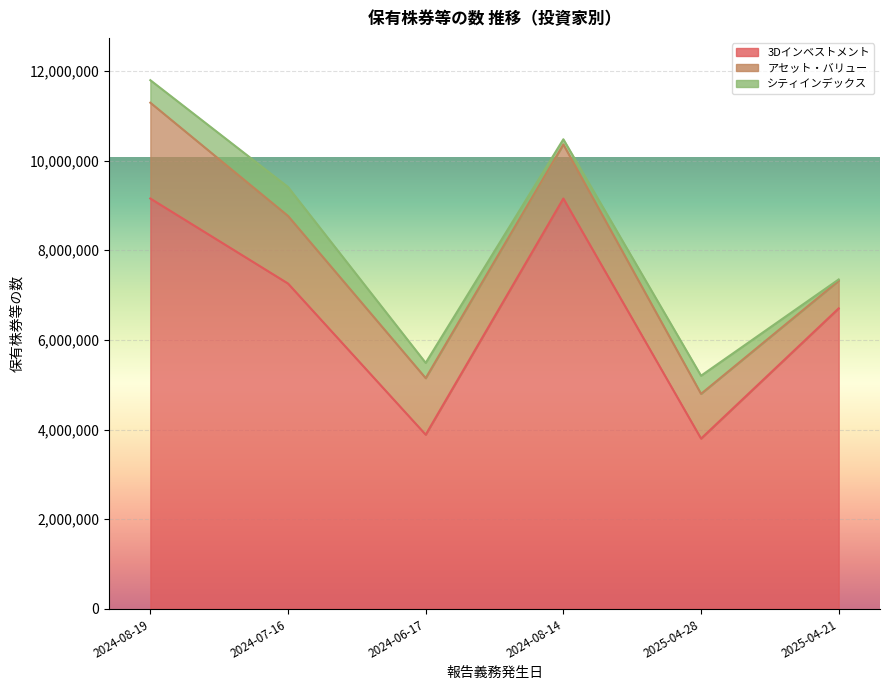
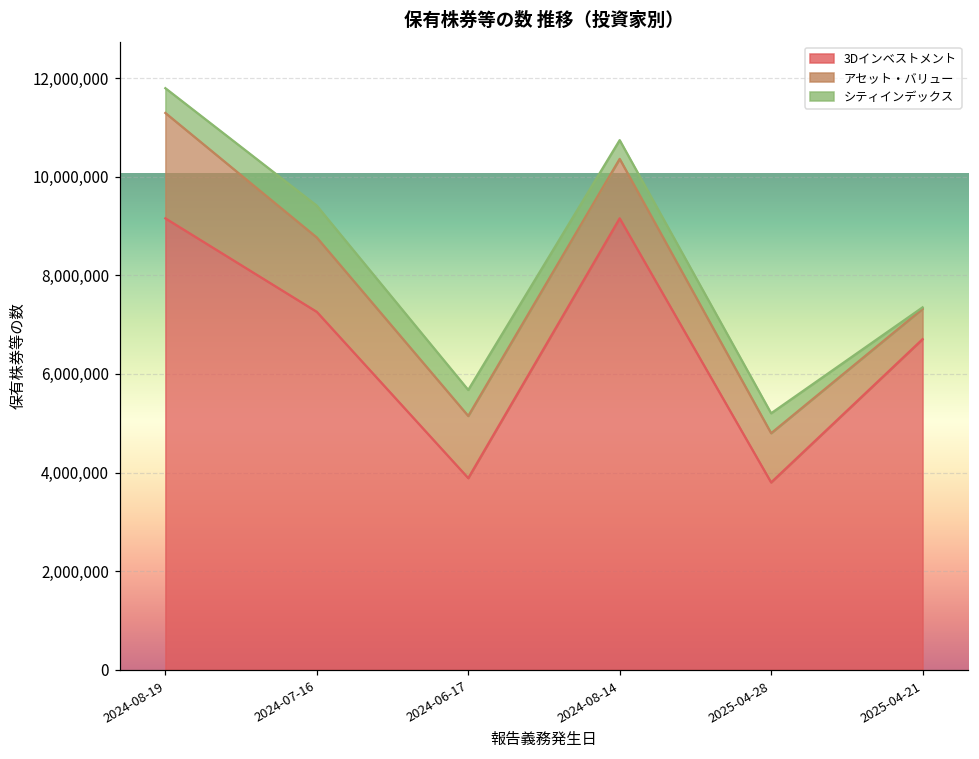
  {
    "シティインデックス": {
      "2024-08-19": "500,000",
      "2024-07-16": "600,000",
-     "2024-06-17": "300,000",
-     "2024-08-14": "100,000",
+     "2024-06-17": "500,000",
+     "2024-08-14": "400,000",
      "2025-04-28": "400,000"
    }
  }
